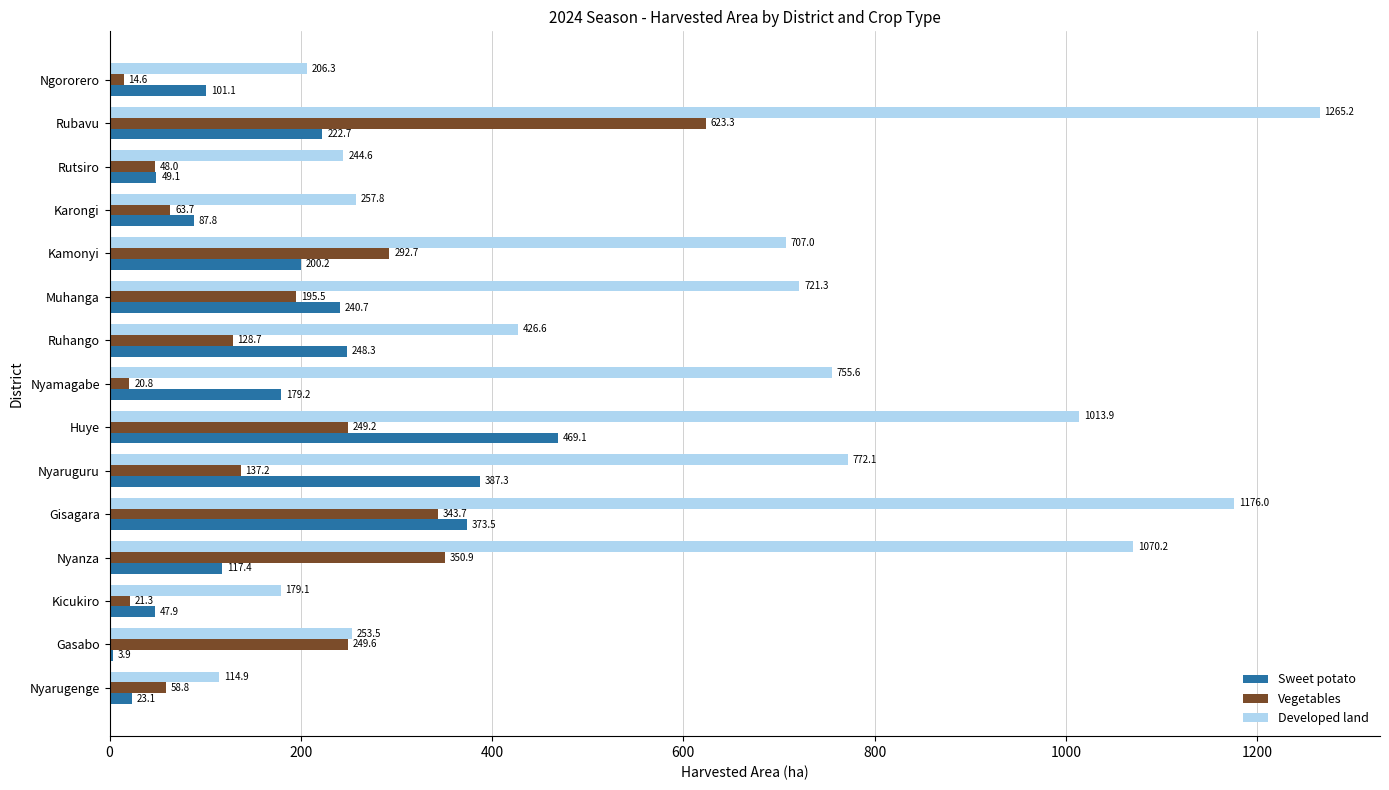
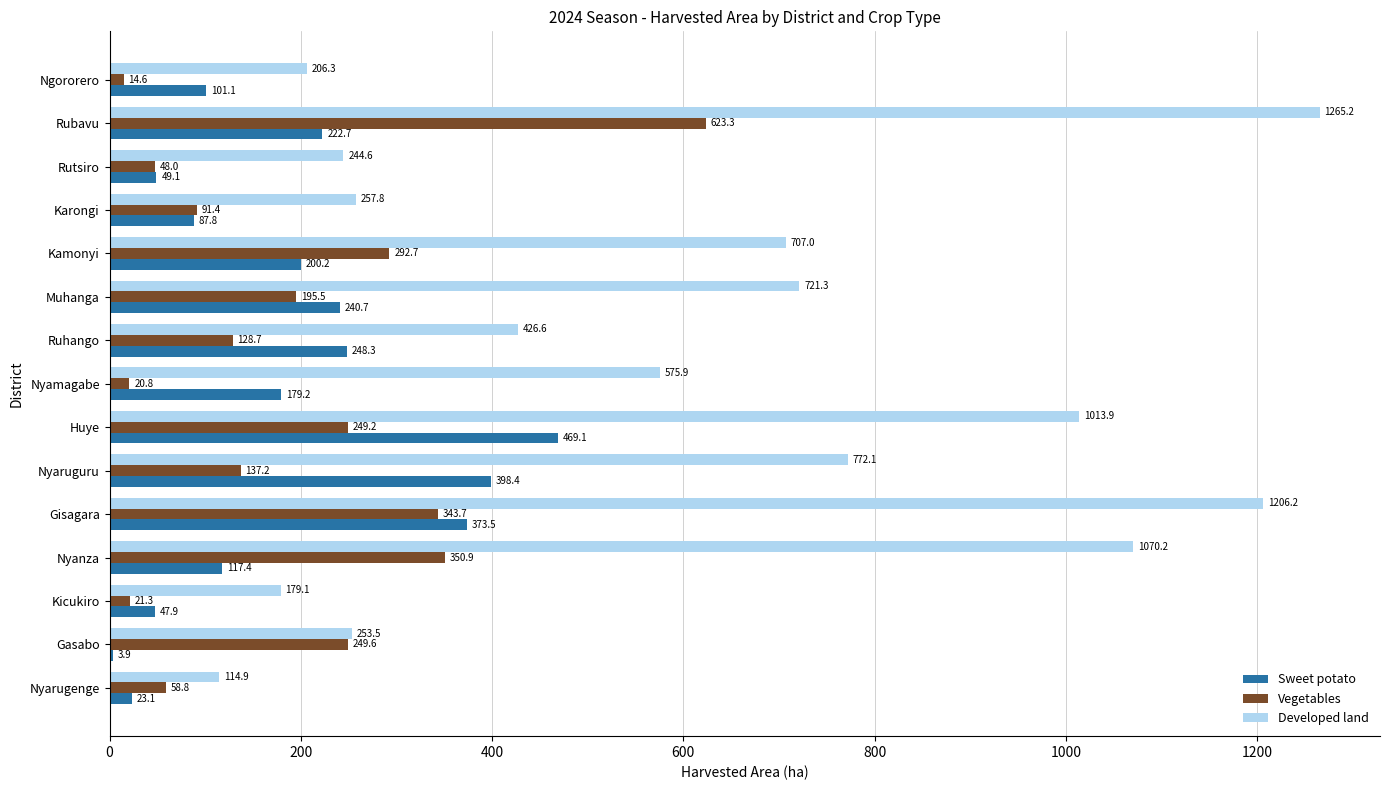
  {
    "Sweet potato": {
      "Ngororero": 101.1,
      "Rubavu": 222.7,
      "Rutsiro": 49.1,
      "Karongi": 87.8,
      "Kamonyi": 200.2,
      "Muhanga": 240.7,
      "Ruhango": 248.3,
      "Nyamagabe": 179.2,
      "Huye": 469.1,
-     "Nyaruguru": 387.3,
+     "Nyaruguru": 398.4,
      "Gisagara": 373.5,
      "Nyanza": 117.4,
      "Kicukiro": 47.9,
      "Gasabo": 3.9,
      "Nyarugenge": 23.1
    },
    "Vegetables": {
      "Ngororero": 14.6,
      "Rubavu": 623.3,
      "Rutsiro": 48.0,
-     "Karongi": 63.7,
+     "Karongi": 91.4,
      "Kamonyi": 292.7,
      "Muhanga": 195.5,
      "Ruhango": 128.7,
      "Nyamagabe": 20.8,
      "Huye": 249.2,
      "Nyaruguru": 137.2,
      "Gisagara": 343.7,
      "Nyanza": 350.9,
      "Kicukiro": 21.3,
      "Gasabo": 249.6,
      "Nyarugenge": 58.8
    },
    "Developed land": {
      "Ngororero": 206.3,
      "Rubavu": 1265.2,
      "Rutsiro": 244.6,
      "Karongi": 257.8,
      "Kamonyi": 707.0,
      "Muhanga": 721.3,
      "Ruhango": 426.6,
-     "Nyamagabe": 755.6,
+     "Nyamagabe": 575.9,
      "Huye": 1013.9,
      "Nyaruguru": 772.1,
-     "Gisagara": 1176.0,
+     "Gisagara": 1206.2,
      "Nyanza": 1070.2,
      "Kicukiro": 179.1,
      "Gasabo": 253.5,
      "Nyarugenge": 114.9
    }
  }
